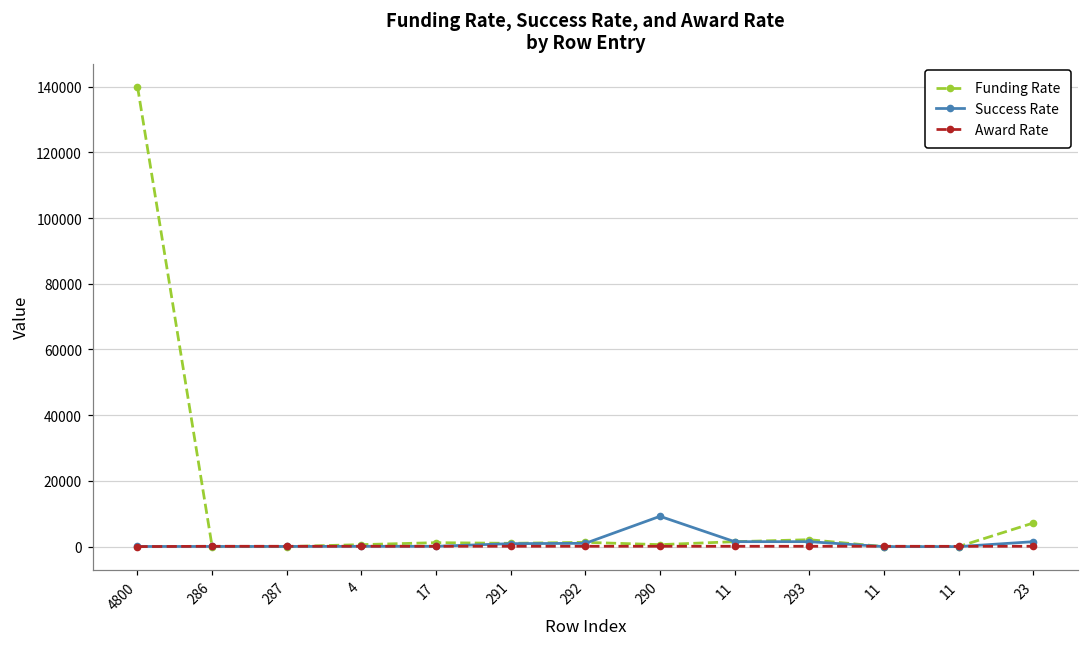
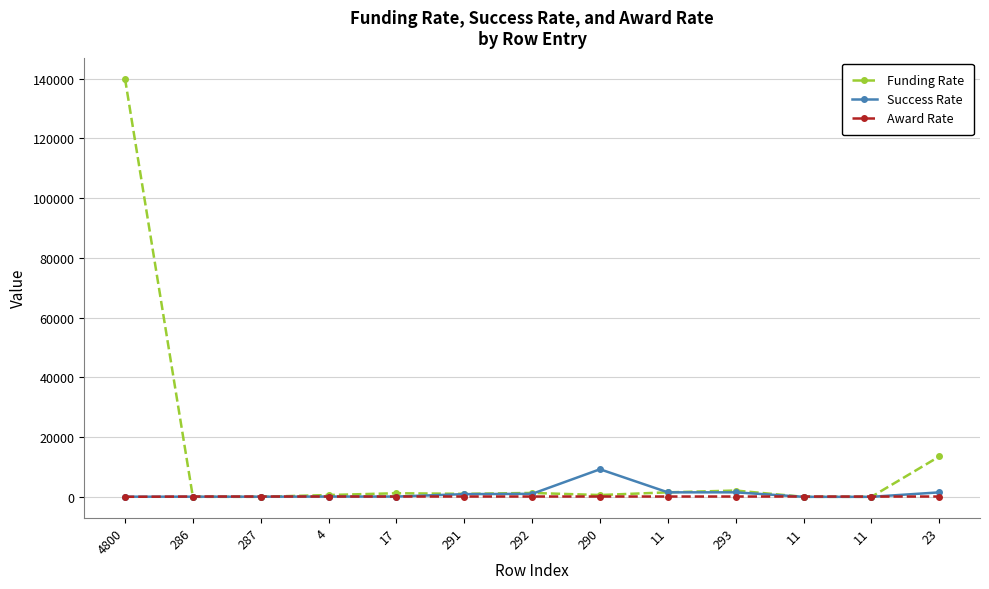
  {
    "Funding Rate": {
      "4800": 140000,
      "17": 1000,
-     "23": 7000
+     "23": 14000
    },
    "Success Rate": {
      "290": 9000,
      "23": 1000
    },
    "Award Rate": {
      "292": 0,
      "293": 0,
      "23": 0
    }
  }
